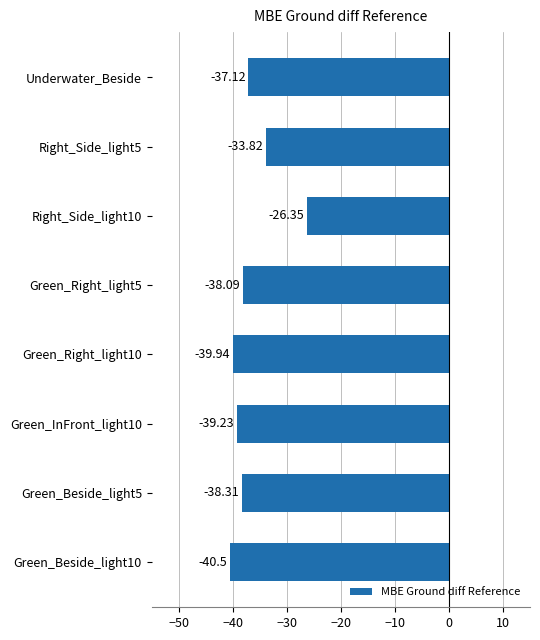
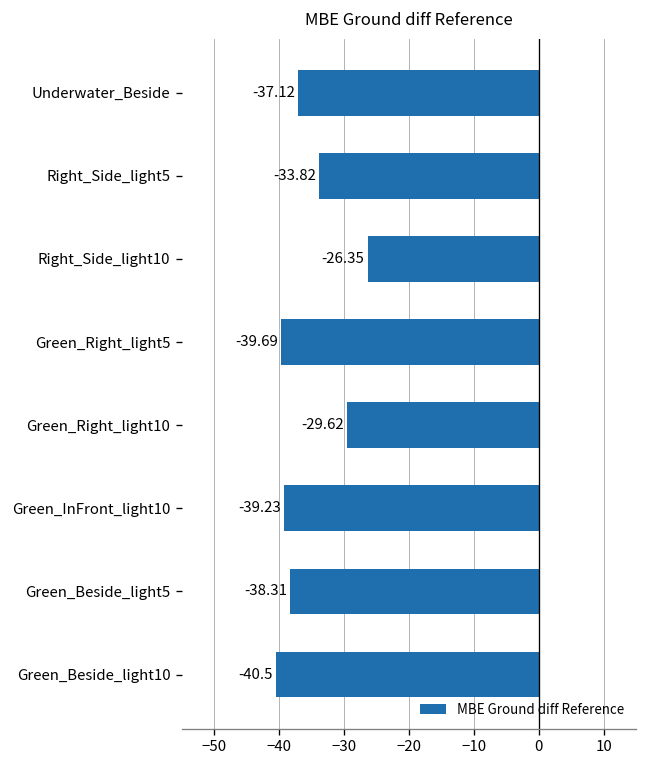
  {
    "Underwater_Beside": -37.12,
    "Right_Side_light5": -33.82,
    "Right_Side_light10": -26.35,
-   "Green_Right_light5": -38.09,
-   "Green_Right_light10": -39.94,
+   "Green_Right_light5": -39.69,
+   "Green_Right_light10": -29.62,
    "Green_InFront_light10": -39.23,
    "Green_Beside_light5": -38.31,
    "Green_Beside_light10": -40.5
  }
